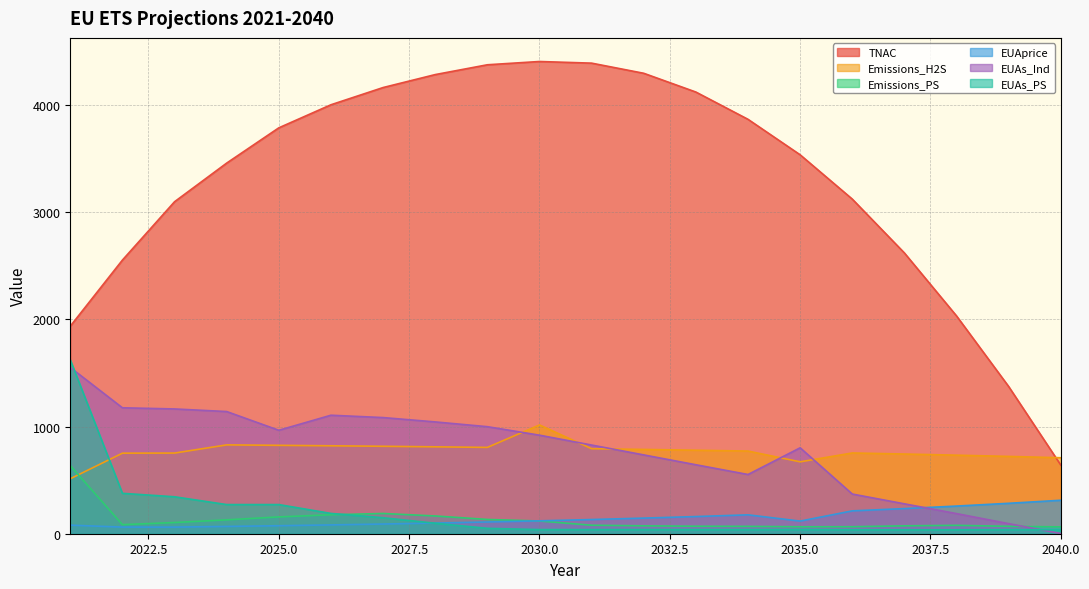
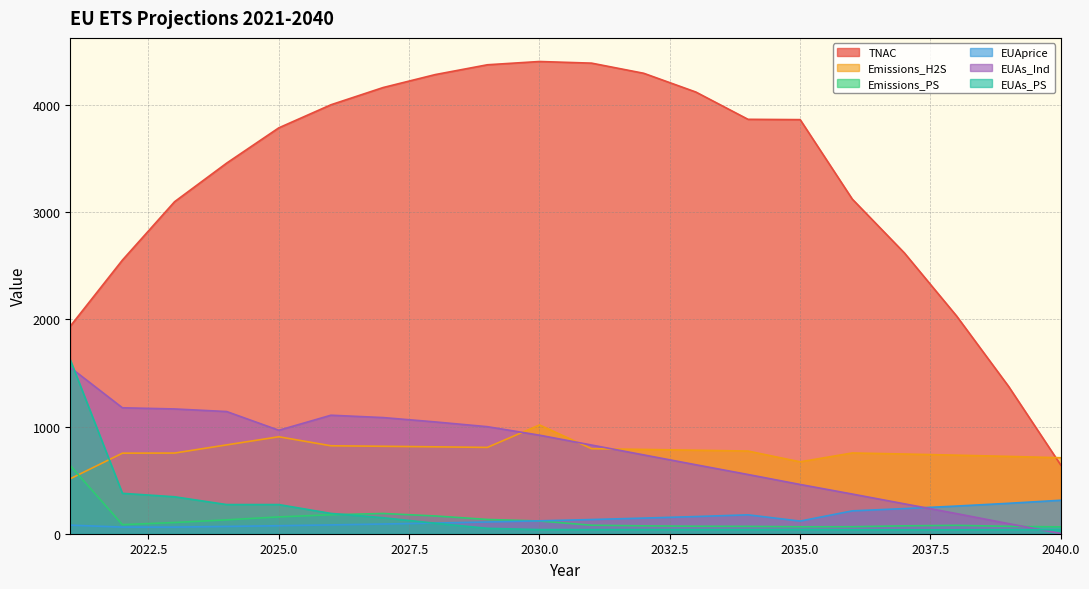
  {
    "TNAC": {
      "2025.0": 3790,
      "2030.0": 4410,
-     "2035.0": 3540,
+     "2035.0": 3860,
      "2040.0": 640
    },
    "Emissions_H2S": {
-     "2025.0": 820,
+     "2025.0": 900,
      "2030.0": 1010,
      "2035.0": 670,
      "2040.0": 710
    },
    "EUAprice": {
      "2025.0": 70,
      "2035.0": 120,
      "2040.0": 310
    },
    "EUAs_Ind": {
      "2025.0": 970,
      "2030.0": 920,
-     "2035.0": 800,
+     "2035.0": 460,
      "2040.0": 0
    }
  }
